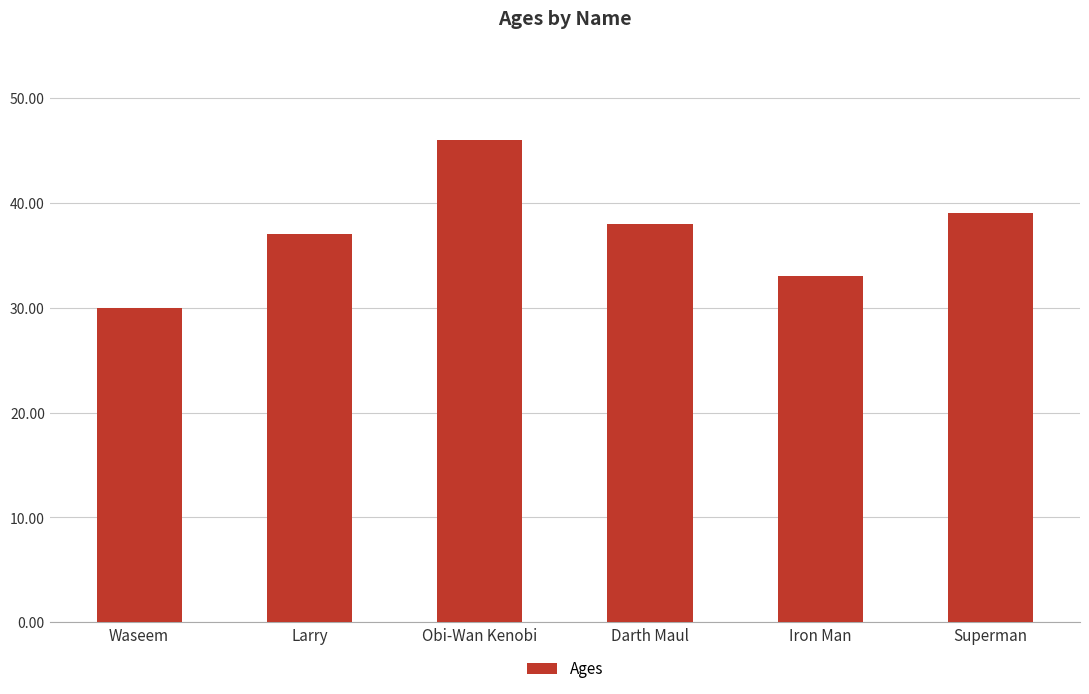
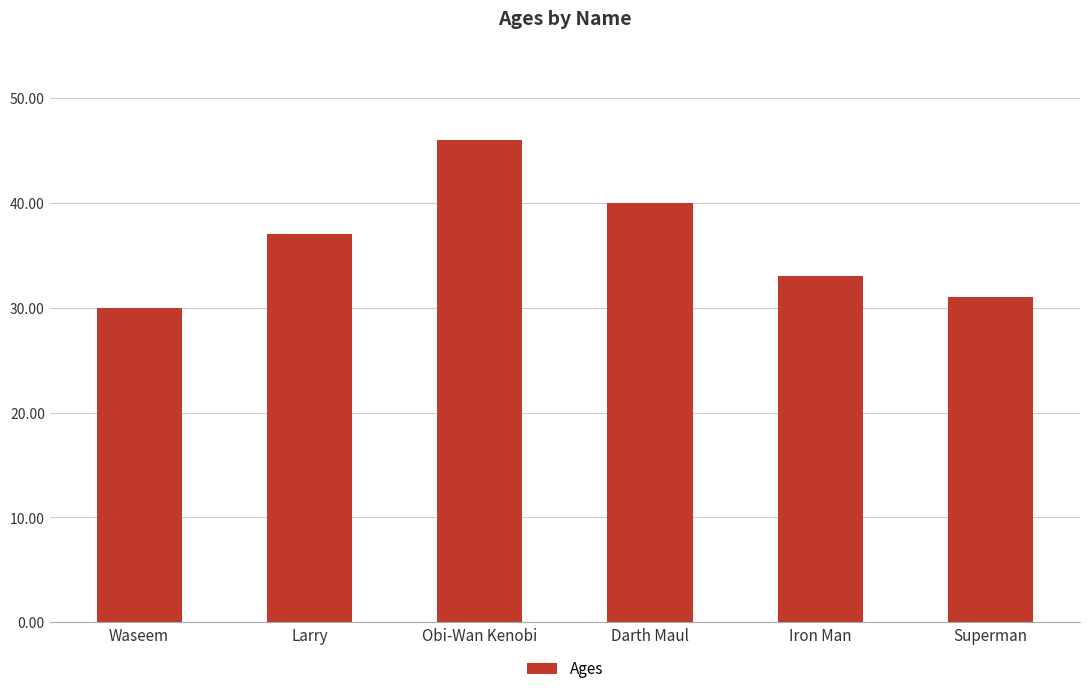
  {
    "Waseem": 30,
    "Larry": 37,
    "Obi-Wan Kenobi": 46,
-   "Darth Maul": 38,
+   "Darth Maul": 40,
    "Iron Man": 33,
-   "Superman": 39
+   "Superman": 31
  }
